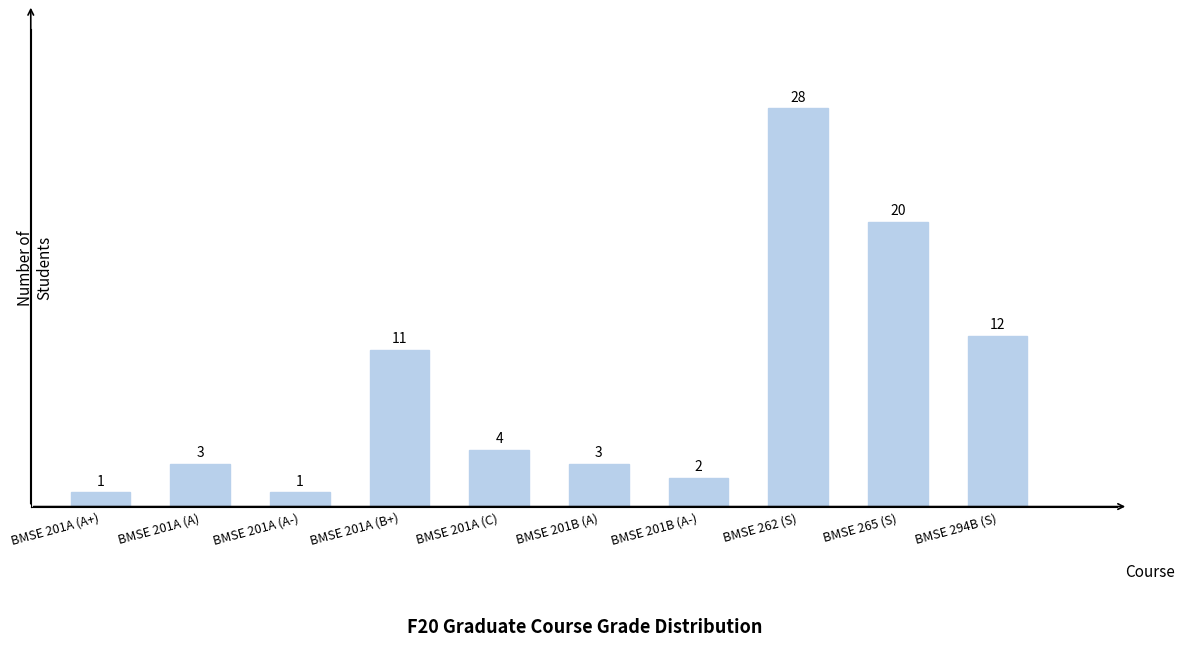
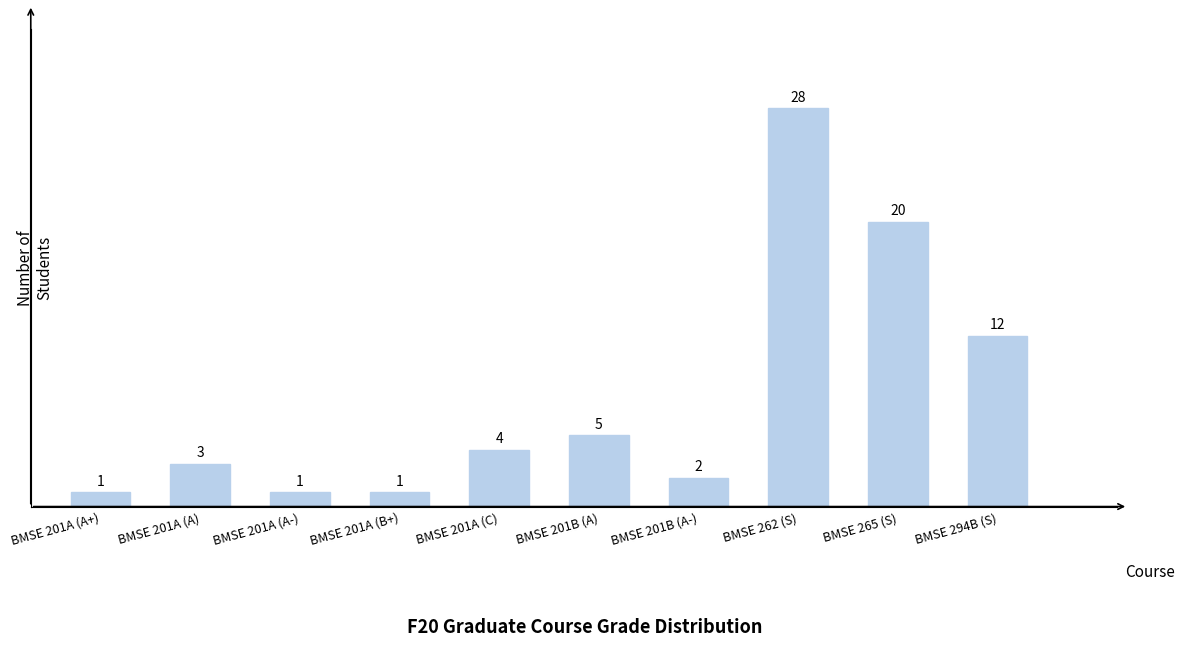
  {
    "BMSE 201A (A+)": 1,
    "BMSE 201A (A)": 3,
    "BMSE 201A (A-)": 1,
-   "BMSE 201A (B+)": 11,
+   "BMSE 201A (B+)": 1,
    "BMSE 201A (C)": 4,
-   "BMSE 201B (A)": 3,
+   "BMSE 201B (A)": 5,
    "BMSE 201B (A-)": 2,
    "BMSE 262 (S)": 28,
    "BMSE 265 (S)": 20,
    "BMSE 294B (S)": 12
  }
